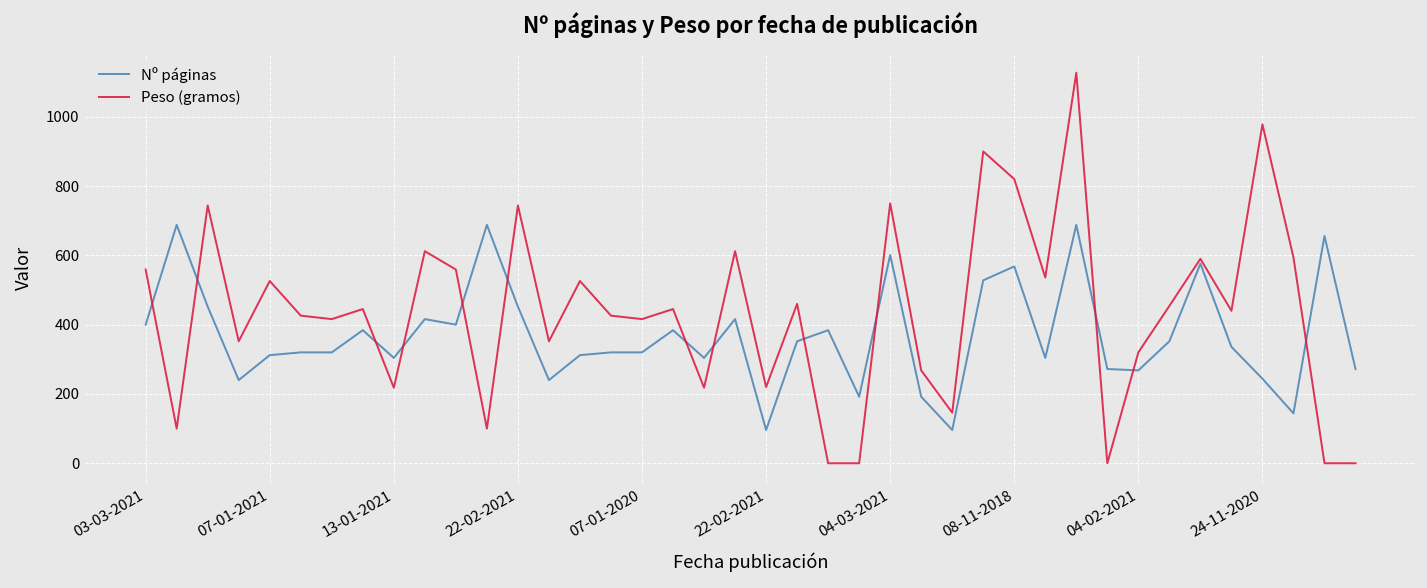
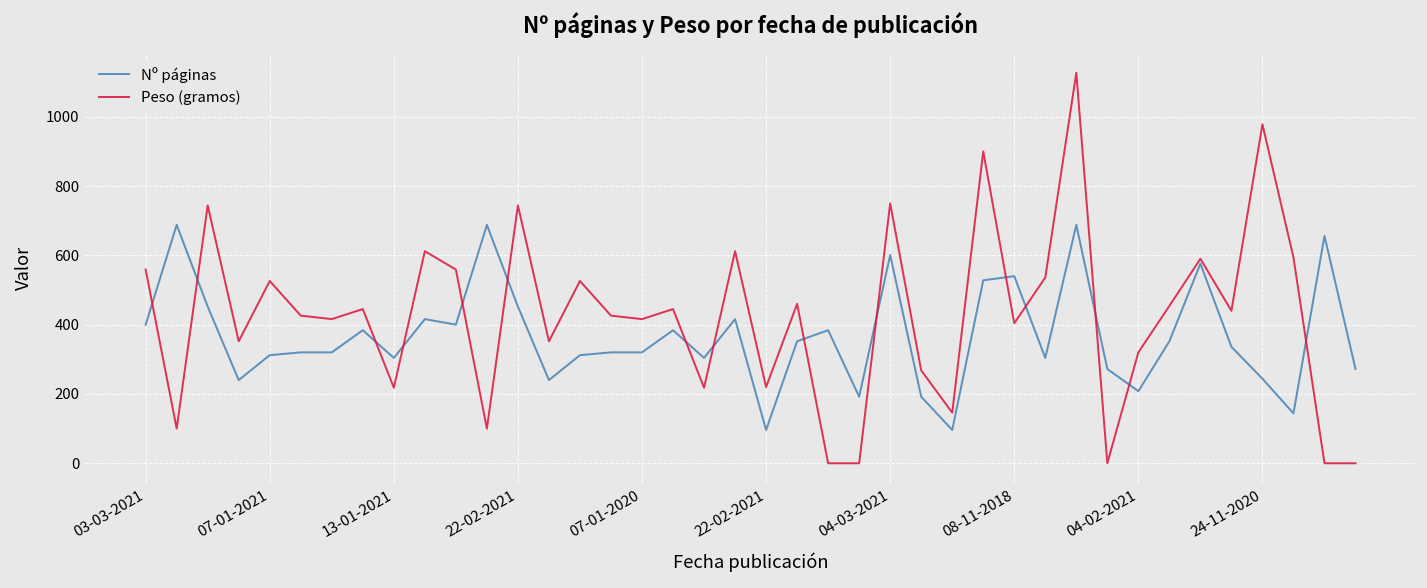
  {
    "Nº páginas": {
      "04-03-2021": 600,
-     "08-11-2018": 570,
-     "04-02-2021": 270,
+     "08-11-2018": 540,
+     "04-02-2021": 210,
      "24-11-2020": 240
    },
    "Peso (gramos)": {
      "04-03-2021": 750,
-     "08-11-2018": 820,
+     "08-11-2018": 400,
      "04-02-2021": 320,
      "24-11-2020": 980
    }
  }
